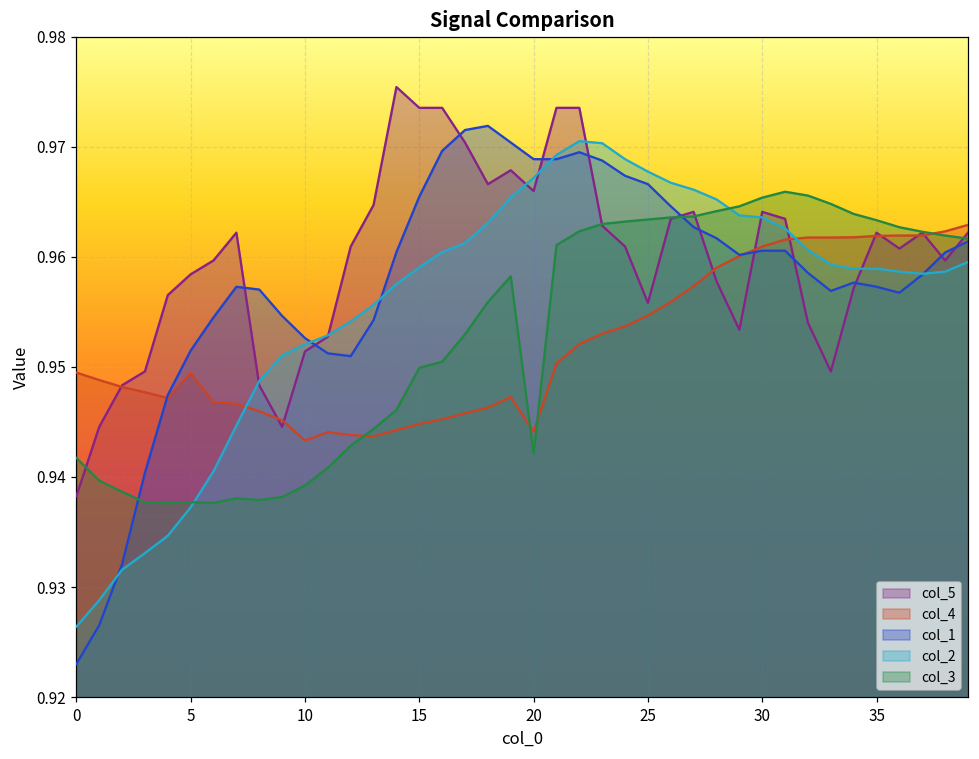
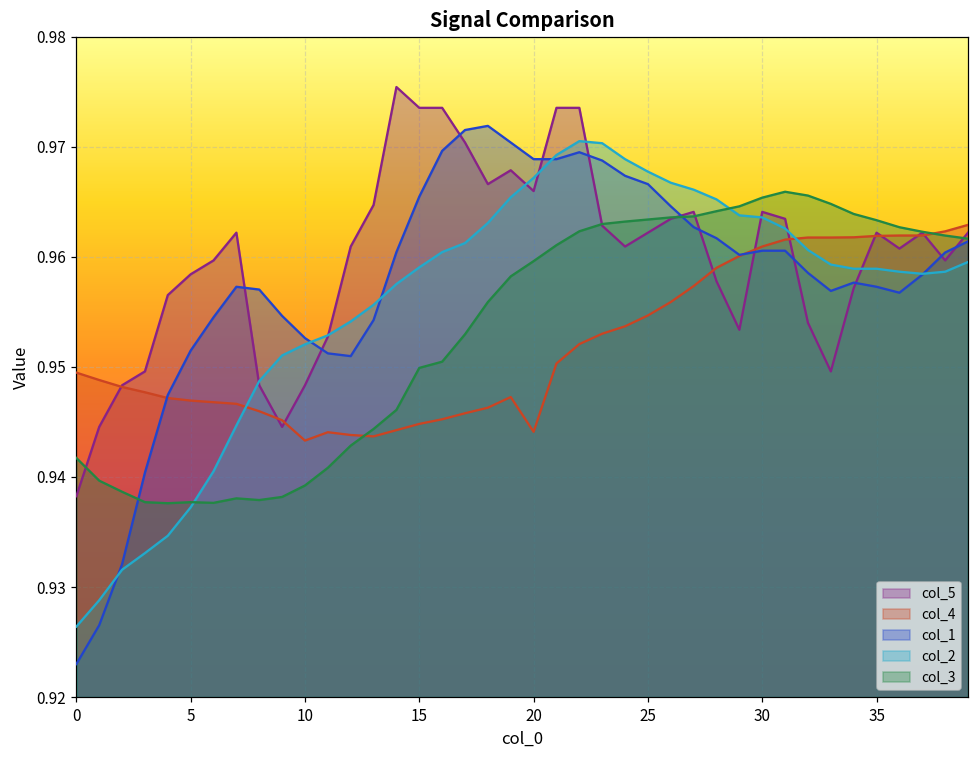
  {
    "col_5": {
      "0": 0.9382,
      "5": 0.9584,
-     "10": 0.9514,
+     "10": 0.9483,
      "15": 0.9735,
      "20": 0.9660,
-     "25": 0.9558,
+     "25": 0.9622,
      "30": 0.9641,
      "35": 0.9622
    },
    "col_4": {
      "0": 0.9495,
-     "5": 0.9494,
+     "5": 0.9469,
      "10": 0.9433,
      "15": 0.9448,
      "20": 0.9441,
      "25": 0.9547,
      "30": 0.9609,
      "35": 0.9619
    },
    "col_3": {
      "0": 0.9417,
      "5": 0.9377,
      "10": 0.9392,
      "15": 0.9499,
-     "20": 0.9421,
+     "20": 0.9596,
      "25": 0.9634,
      "30": 0.9654,
      "35": 0.9633
    }
  }
